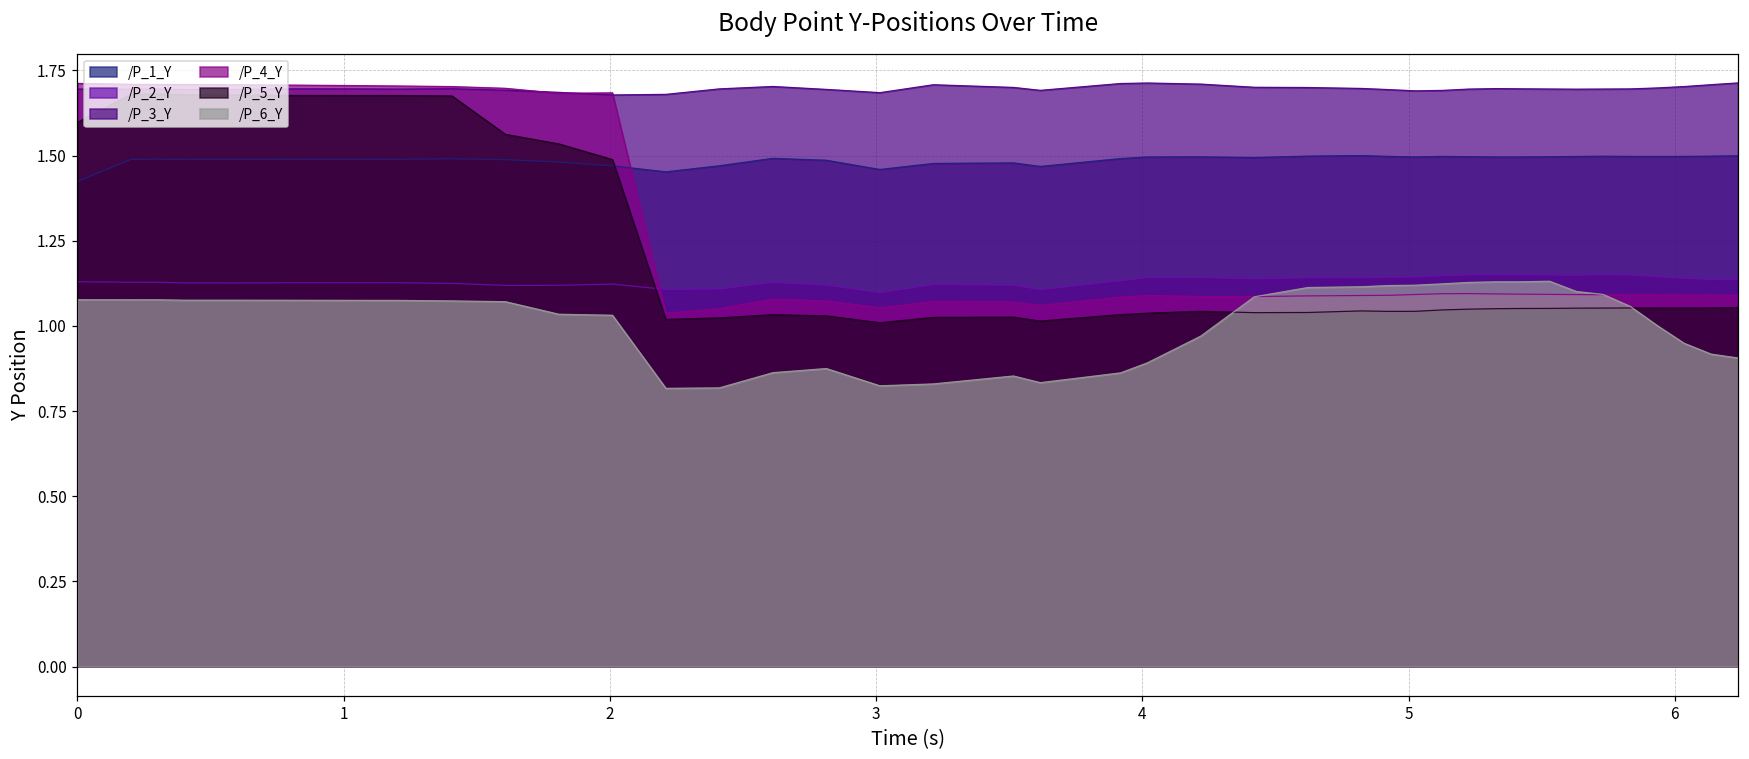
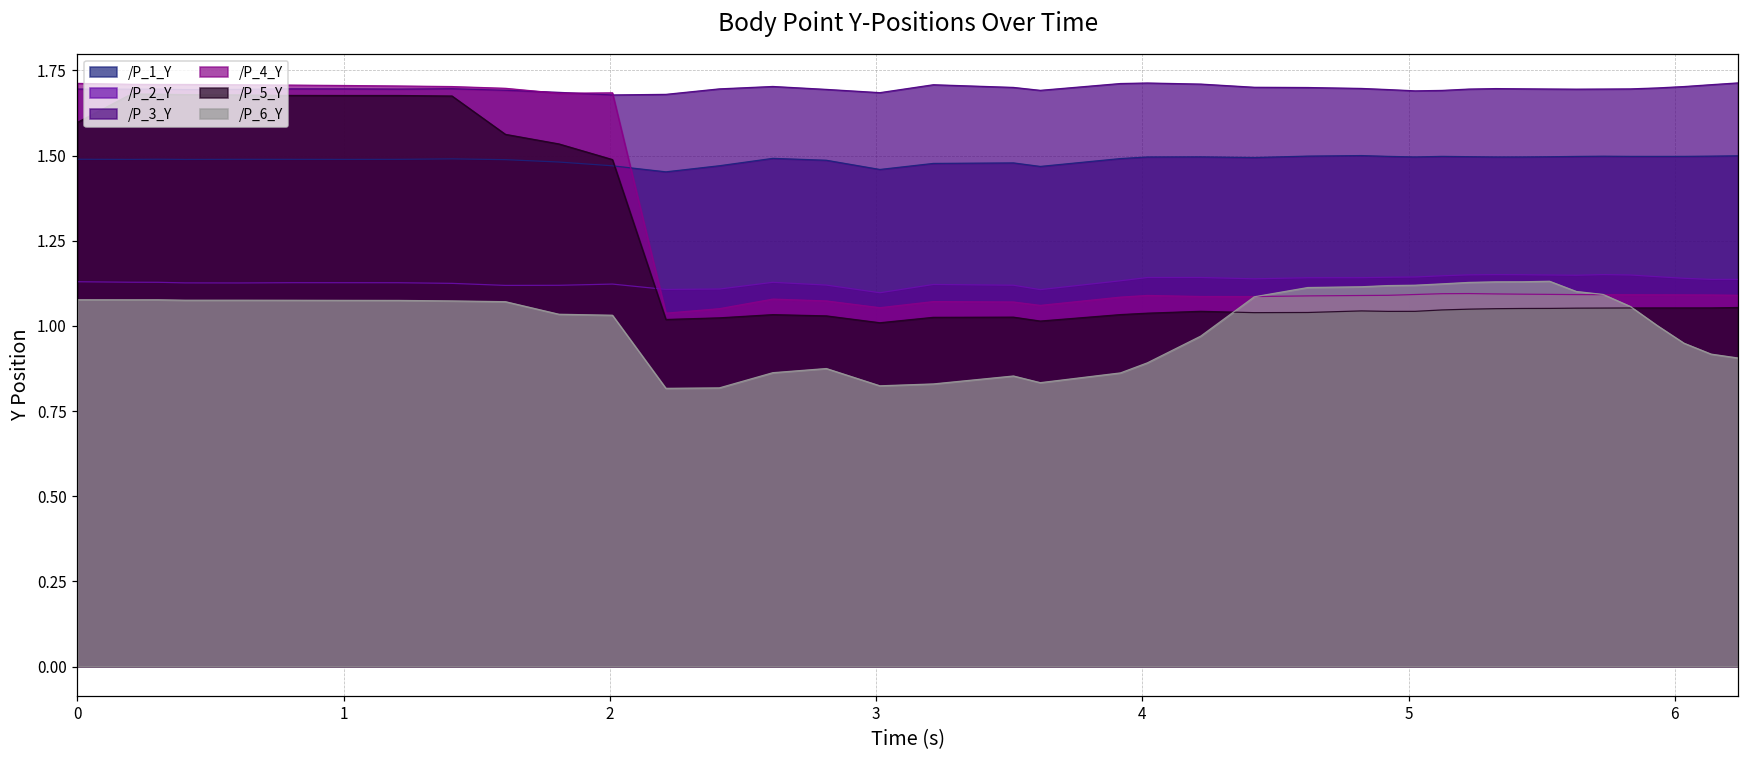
  {
    "/P_1_Y": {
-     "0": 1.42
+     "0": 1.49
    },
    "/P_5_Y": {
      "0": 1.60
    },
    "/P_6_Y": {
      "0": 1.08
    }
  }
